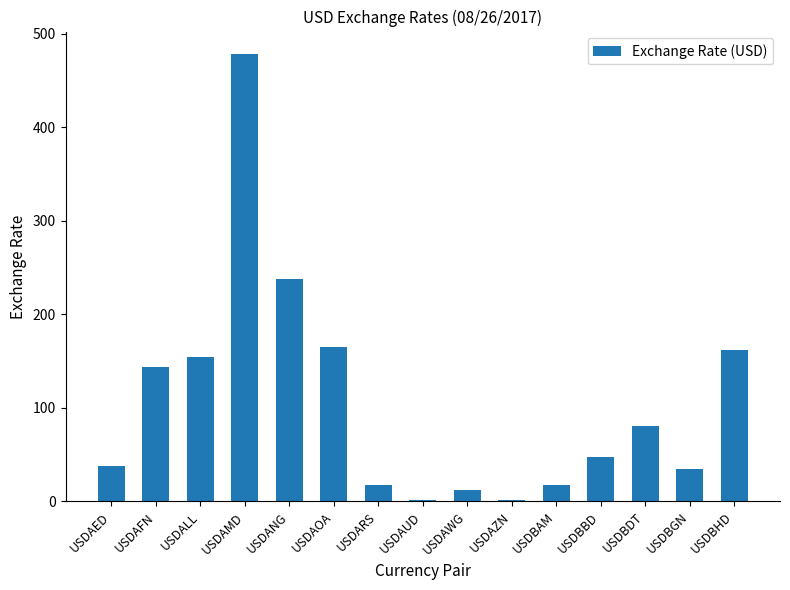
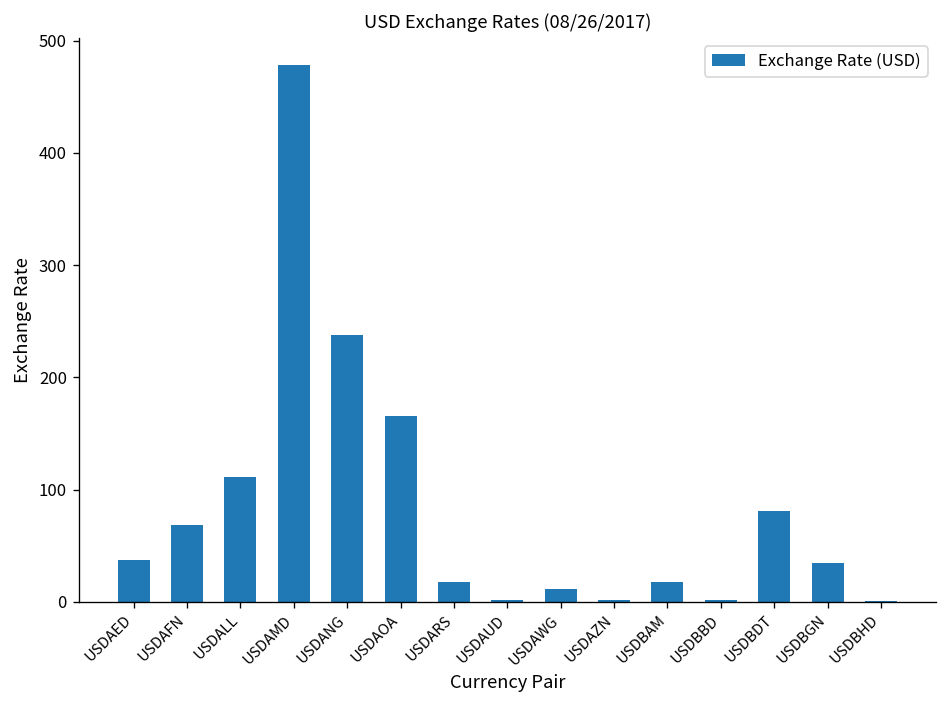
  {
    "USDAED": 40,
-   "USDAFN": 140,
-   "USDALL": 150,
+   "USDAFN": 70,
+   "USDALL": 110,
    "USDAMD": 480,
    "USDANG": 240,
    "USDAOA": 170,
    "USDARS": 20,
    "USDAWG": 10,
    "USDBAM": 20,
-   "USDBBD": 50,
+   "USDBBD": 0,
    "USDBDT": 80,
    "USDBGN": 30,
-   "USDBHD": 160
+   "USDBHD": 0
  }
